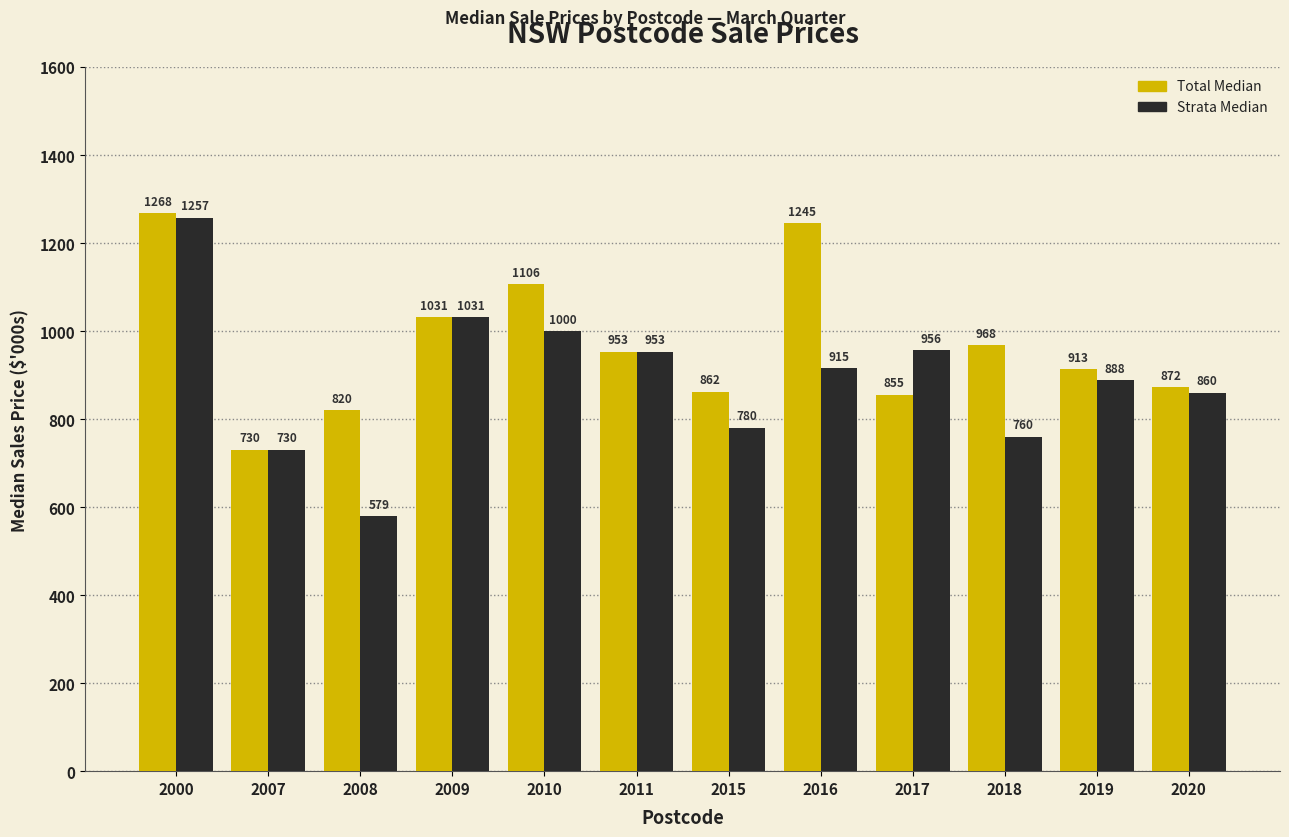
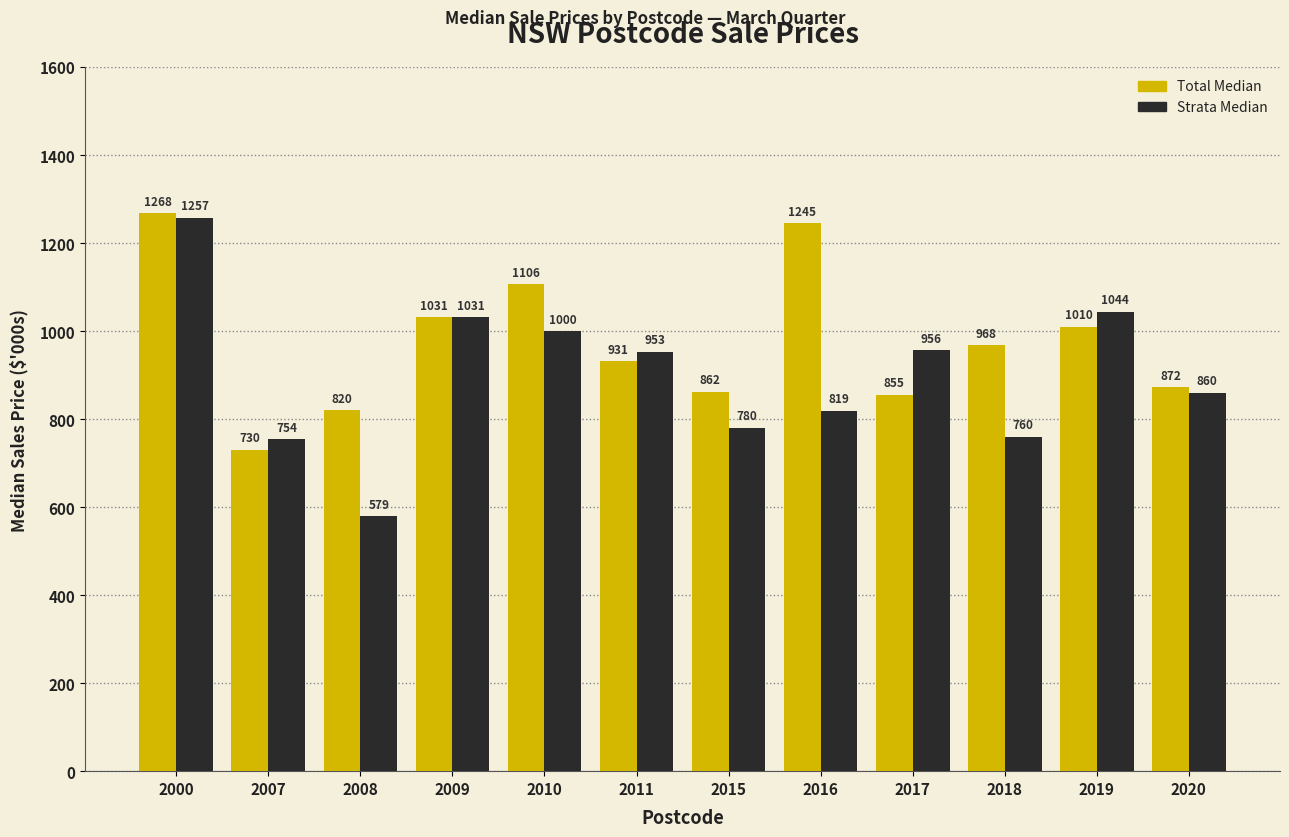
  {
    "Total Median": {
      "2000": 1268,
      "2007": 730,
      "2008": 820,
      "2009": 1031,
      "2010": 1106,
-     "2011": 953,
+     "2011": 931,
      "2015": 862,
      "2016": 1245,
      "2017": 855,
      "2018": 968,
-     "2019": 913,
+     "2019": 1010,
      "2020": 872
    },
    "Strata Median": {
      "2000": 1257,
-     "2007": 730,
+     "2007": 754,
      "2008": 579,
      "2009": 1031,
      "2010": 1000,
      "2011": 953,
      "2015": 780,
-     "2016": 915,
+     "2016": 819,
      "2017": 956,
      "2018": 760,
-     "2019": 888,
+     "2019": 1044,
      "2020": 860
    }
  }
